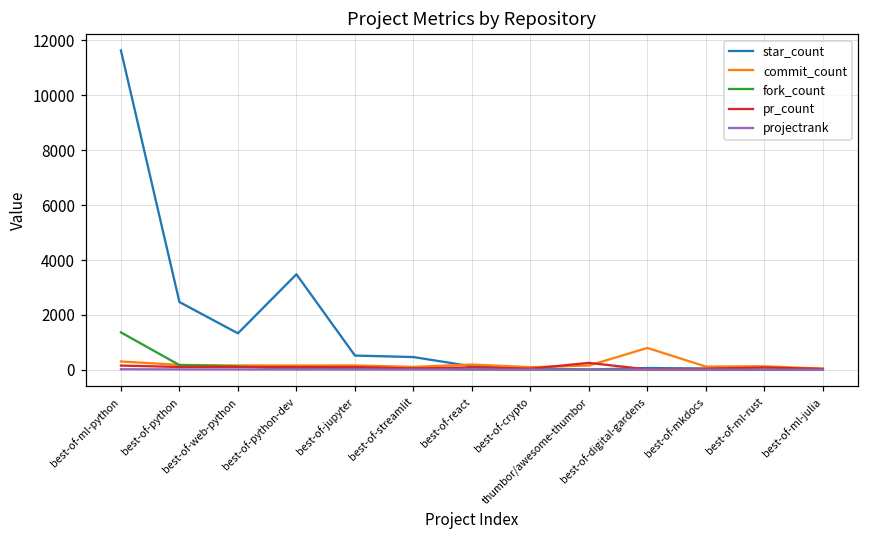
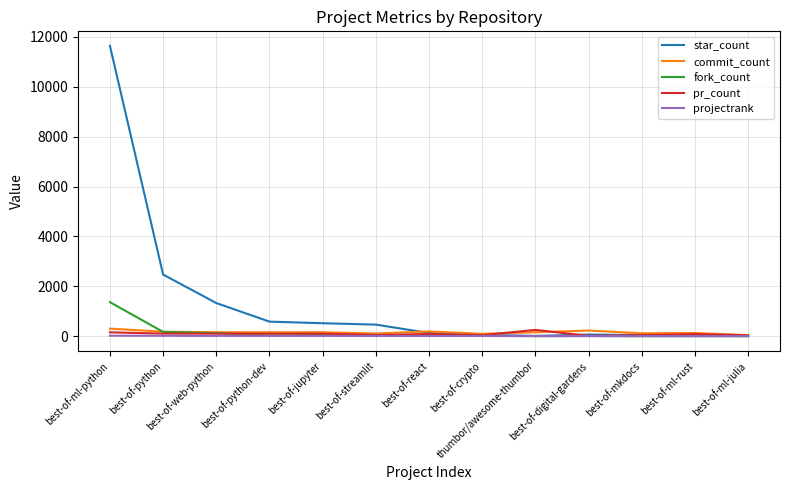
  {
    "star_count": {
      "best-of-ml-python": 11600,
      "best-of-python": 2500,
      "best-of-web-python": 1300,
-     "best-of-python-dev": 3500,
+     "best-of-python-dev": 600,
      "best-of-jupyter": 500,
      "best-of-streamlit": 500
    },
    "commit_count": {
      "best-of-ml-python": 300,
-     "best-of-digital-gardens": 800
+     "best-of-digital-gardens": 200
    },
    "fork_count": {
      "best-of-ml-python": 1400
    },
    "pr_count": {
      "best-of-ml-python": 200
    },
    "projectrank": {
      "best-of-ml-python": 0
    }
  }
